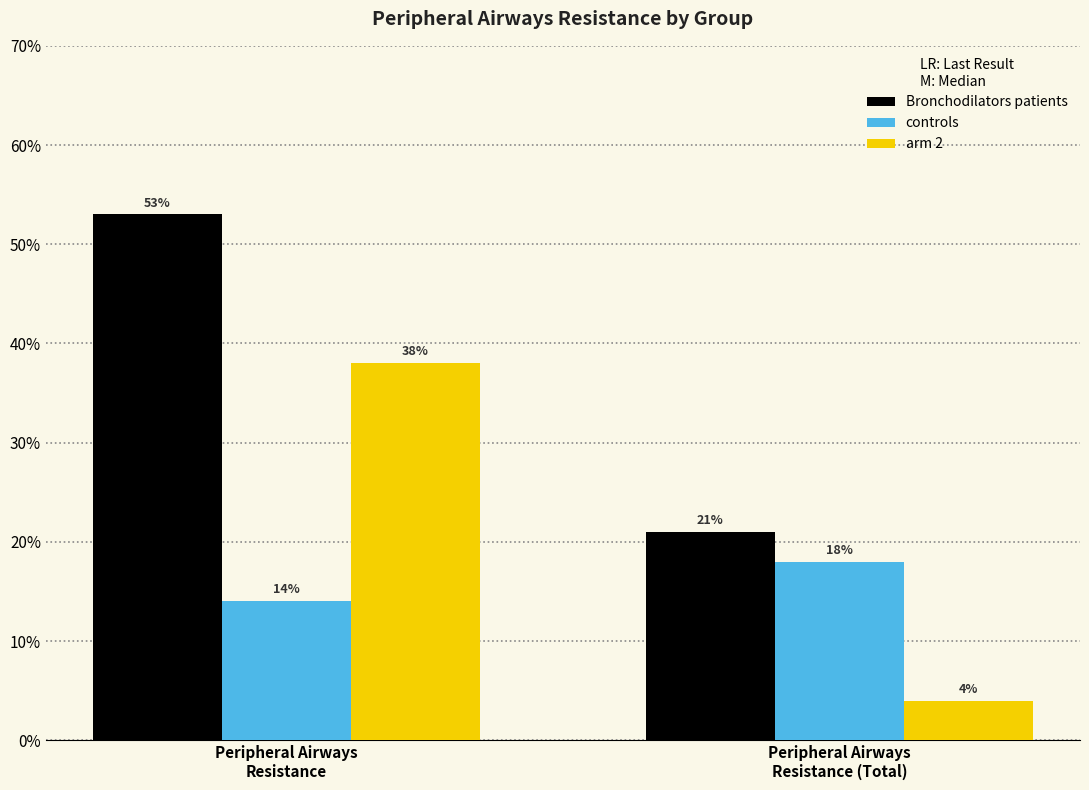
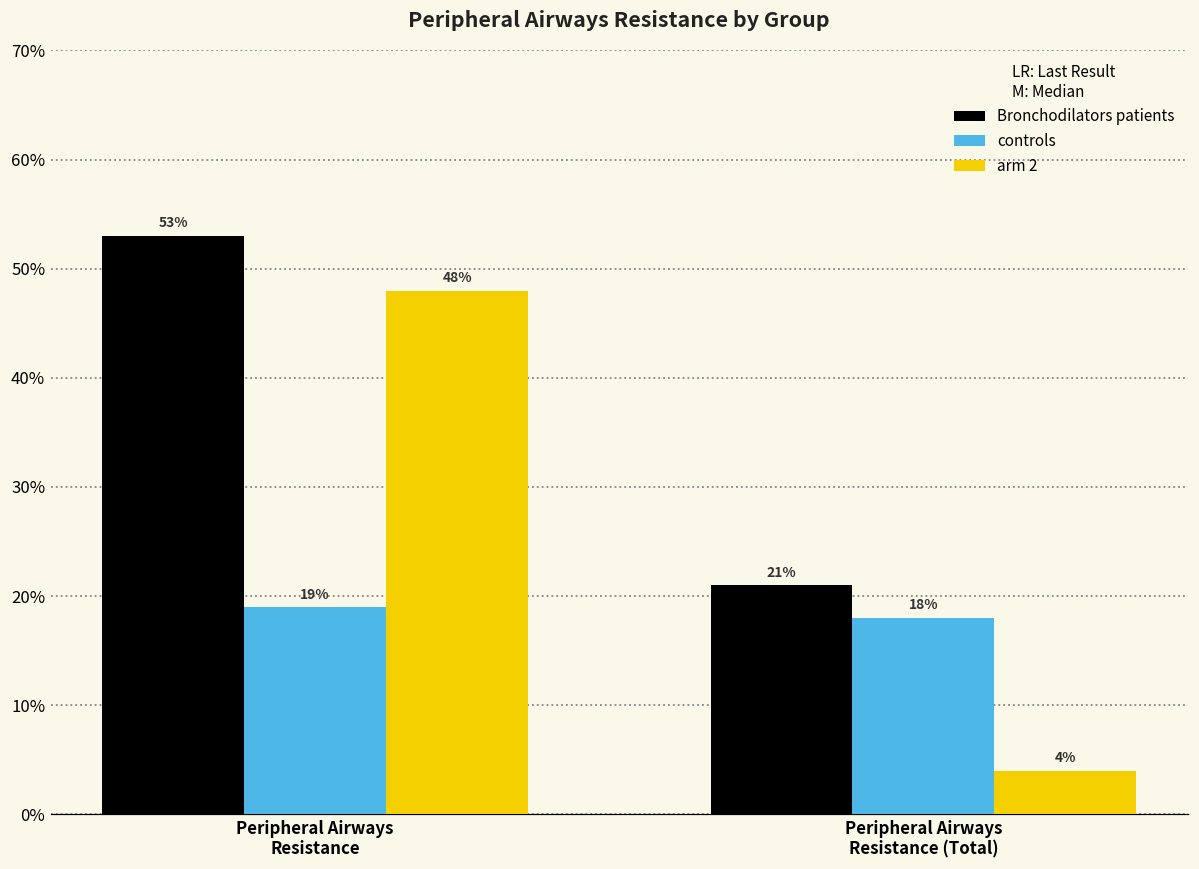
  {
    "Bronchodilators patients": {
      "Peripheral Airways Resistance": "53%",
      "Peripheral Airways Resistance (Total)": "21%"
    },
    "controls": {
-     "Peripheral Airways Resistance": "14%",
+     "Peripheral Airways Resistance": "19%",
      "Peripheral Airways Resistance (Total)": "18%"
    },
    "arm 2": {
-     "Peripheral Airways Resistance": "38%",
+     "Peripheral Airways Resistance": "48%",
      "Peripheral Airways Resistance (Total)": "4%"
    }
  }
